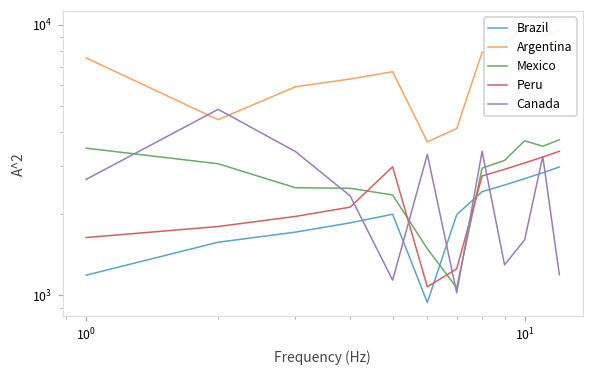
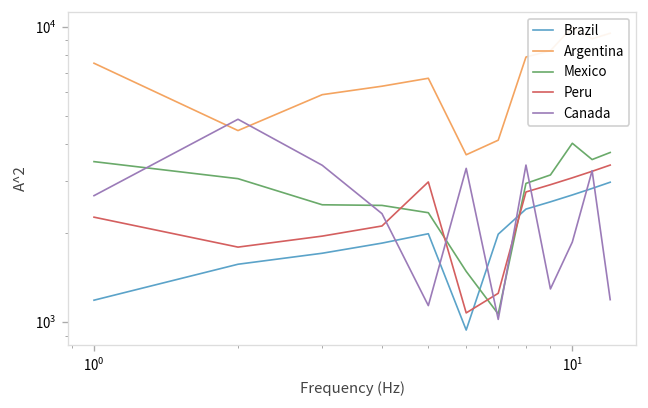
  {
    "Brazil": {
      "10^0": 1200,
      "10^1": 2700
    },
    "Argentina": {
      "10^0": 7500
    },
    "Mexico": {
      "10^0": 3500,
-     "10^1": 3700
+     "10^1": 4000
    },
    "Peru": {
-     "10^0": 1600,
+     "10^0": 2300,
      "10^1": 3100
    },
    "Canada": {
      "10^0": 2700,
-     "10^1": 1600
+     "10^1": 1900
    }
  }
